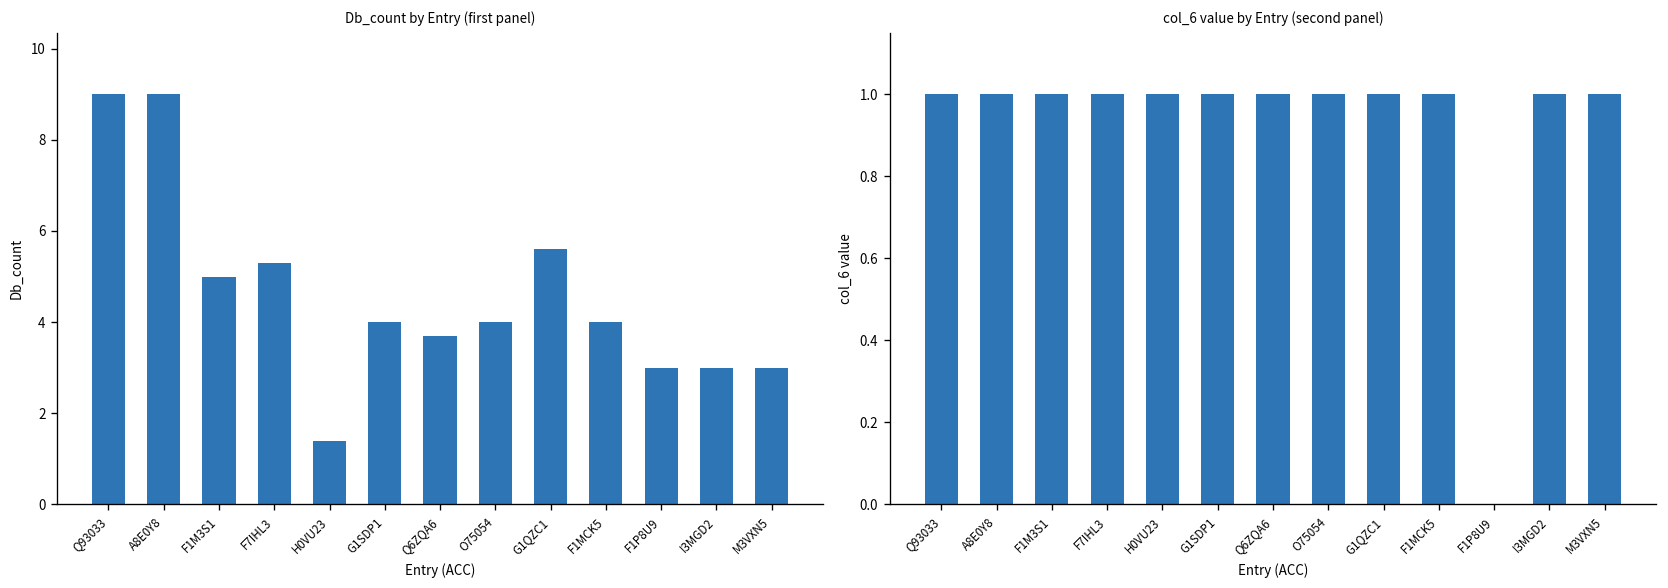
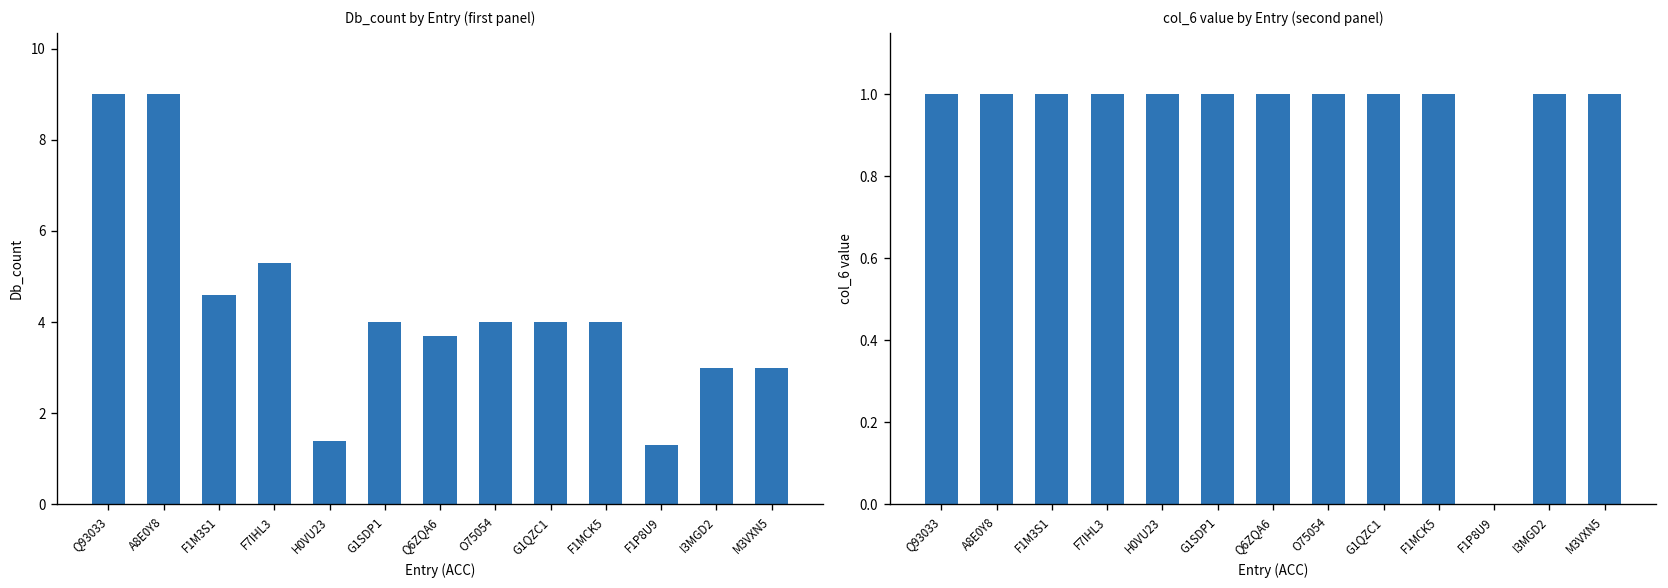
  {
    "Db_count by Entry (first panel)": {
      "Q93033": 9.0,
      "A8E0Y8": 9.0,
-     "F1M3S1": 5.0,
+     "F1M3S1": 4.6,
      "F7IHL3": 5.3,
      "H0VU23": 1.4,
      "G1SDP1": 4.0,
      "Q6ZQA6": 3.7,
      "O75054": 4.0,
-     "G1QZC1": 5.6,
+     "G1QZC1": 4.0,
      "F1MCK5": 4.0,
-     "F1P8U9": 3.0,
+     "F1P8U9": 1.3,
      "I3MGD2": 3.0,
      "M3VXN5": 3.0
    },
    "col_6 value by Entry (second panel)": {
      "Q93033": 1.00,
      "A8E0Y8": 1.00,
      "F1M3S1": 1.00,
      "F7IHL3": 1.00,
      "H0VU23": 1.00,
      "G1SDP1": 1.00,
      "Q6ZQA6": 1.00,
      "O75054": 1.00,
      "G1QZC1": 1.00,
      "F1MCK5": 1.00,
      "F1P8U9": 0.00,
      "I3MGD2": 1.00,
      "M3VXN5": 1.00
    }
  }
